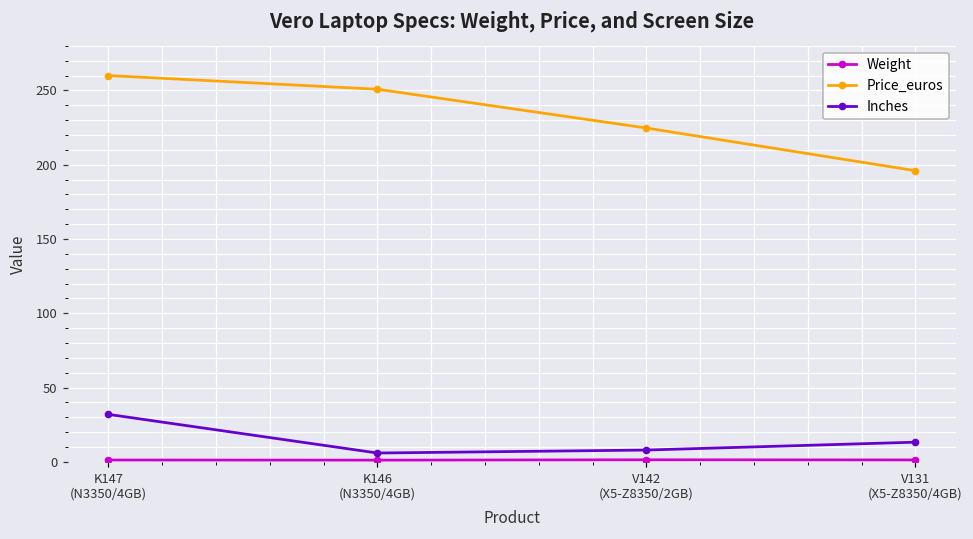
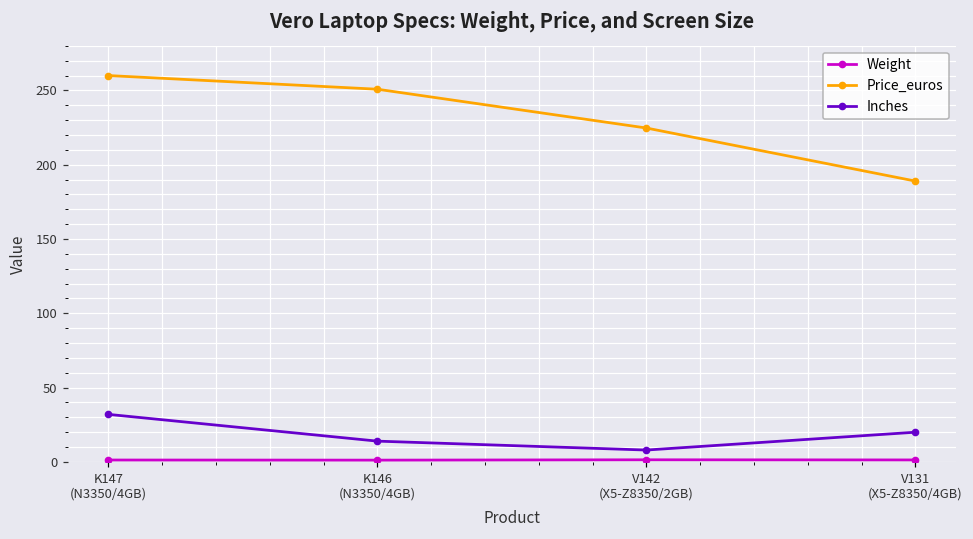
  {
    "Weight": {
      "K147 (N3350/4GB)": 1,
      "K146 (N3350/4GB)": 1,
      "V142 (X5-Z8350/2GB)": 1,
      "V131 (X5-Z8350/4GB)": 1
    },
    "Price_euros": {
      "K147 (N3350/4GB)": 260,
      "K146 (N3350/4GB)": 251,
      "V142 (X5-Z8350/2GB)": 225,
-     "V131 (X5-Z8350/4GB)": 196
+     "V131 (X5-Z8350/4GB)": 189
    },
    "Inches": {
      "K147 (N3350/4GB)": 32,
-     "K146 (N3350/4GB)": 6,
+     "K146 (N3350/4GB)": 14,
      "V142 (X5-Z8350/2GB)": 8,
-     "V131 (X5-Z8350/4GB)": 13
+     "V131 (X5-Z8350/4GB)": 20
    }
  }
